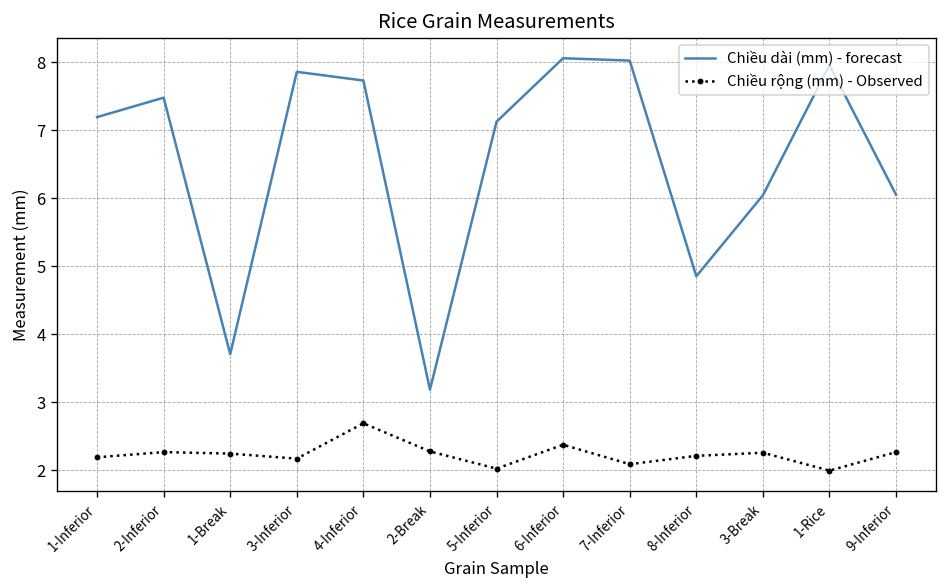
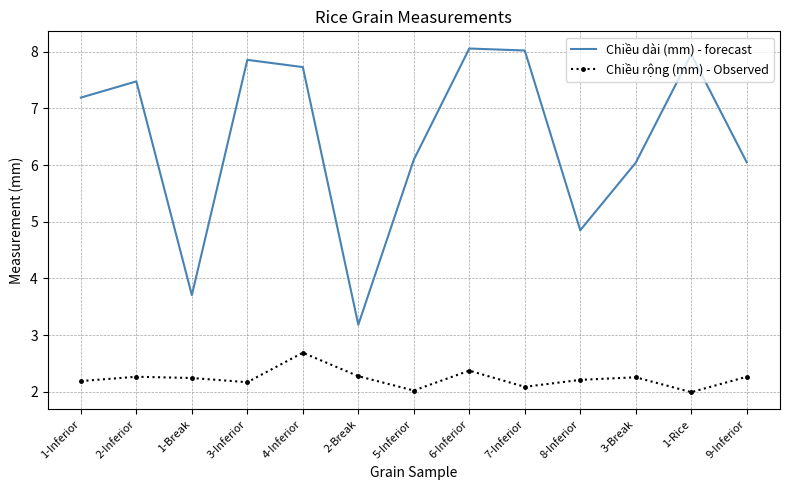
  {
    "Chiều dài (mm) - forecast": {
      "1-Inferior": 7.2,
      "2-Inferior": 7.5,
      "1-Break": 3.7,
      "3-Inferior": 7.9,
      "4-Inferior": 7.7,
      "2-Break": 3.2,
-     "5-Inferior": 7.1,
+     "5-Inferior": 6.1,
      "6-Inferior": 8.1,
      "7-Inferior": 8.0,
      "8-Inferior": 4.9,
      "3-Break": 6.0,
      "9-Inferior": 6.1
    },
    "Chiều rộng (mm) - Observed": {
      "1-Inferior": 2.2,
      "2-Inferior": 2.3,
      "1-Break": 2.2,
      "3-Inferior": 2.2,
      "4-Inferior": 2.7,
      "2-Break": 2.3,
      "5-Inferior": 2.0,
      "6-Inferior": 2.4,
      "7-Inferior": 2.1,
      "8-Inferior": 2.2,
      "3-Break": 2.3,
      "1-Rice": 2.0,
      "9-Inferior": 2.3
    }
  }
